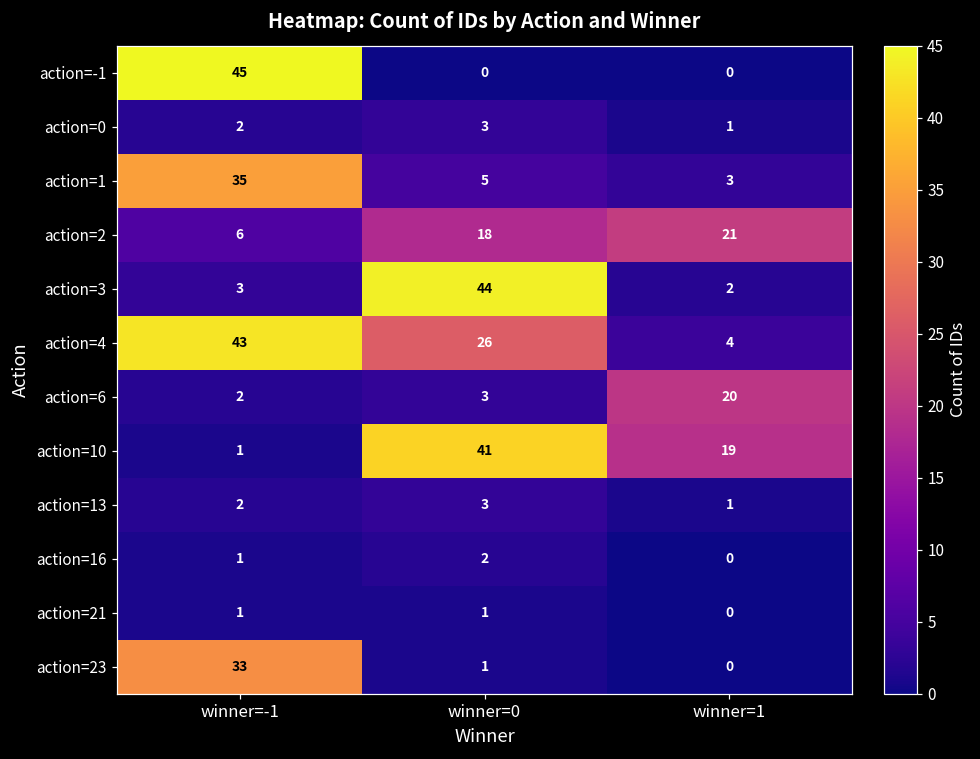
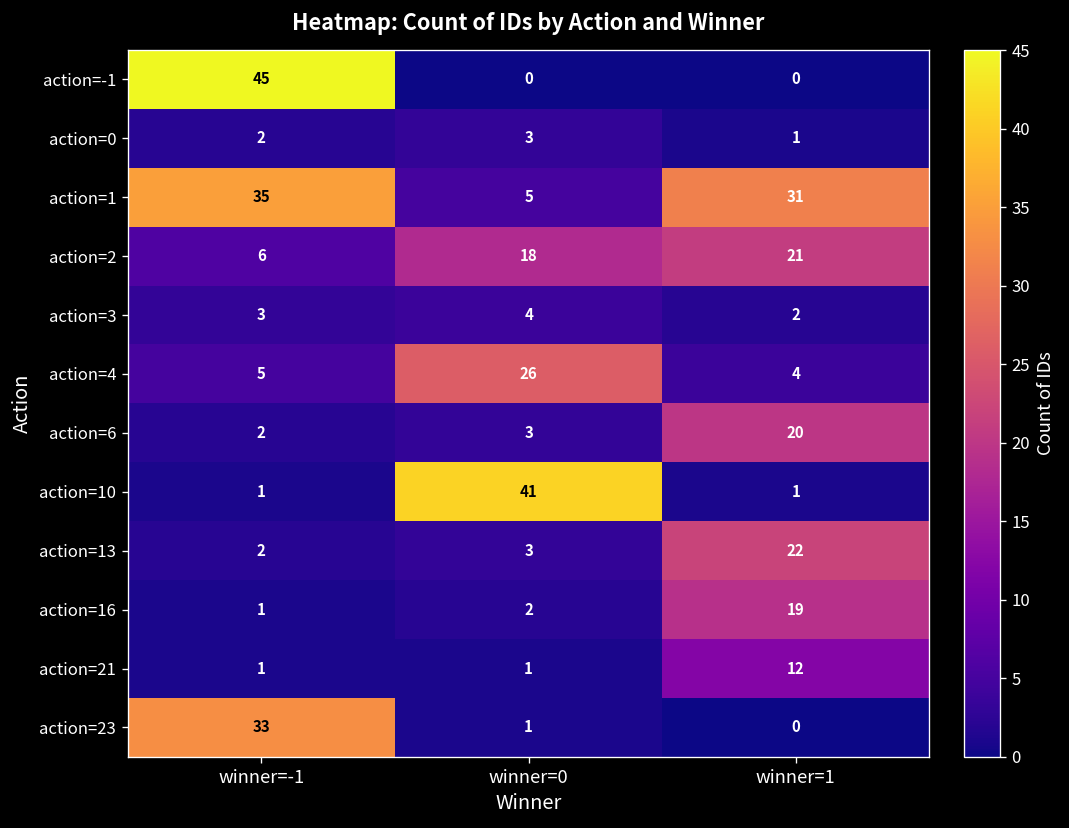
  {
    "action=-1": {
      "winner=-1": 45,
      "winner=0": 0,
      "winner=1": 0
    },
    "action=0": {
      "winner=-1": 2,
      "winner=0": 3,
      "winner=1": 1
    },
    "action=1": {
      "winner=-1": 35,
      "winner=0": 5,
-     "winner=1": 3
+     "winner=1": 31
    },
    "action=2": {
      "winner=-1": 6,
      "winner=0": 18,
      "winner=1": 21
    },
    "action=3": {
      "winner=-1": 3,
-     "winner=0": 44,
+     "winner=0": 4,
      "winner=1": 2
    },
    "action=4": {
-     "winner=-1": 43,
+     "winner=-1": 5,
      "winner=0": 26,
      "winner=1": 4
    },
    "action=6": {
      "winner=-1": 2,
      "winner=0": 3,
      "winner=1": 20
    },
    "action=10": {
      "winner=-1": 1,
      "winner=0": 41,
-     "winner=1": 19
+     "winner=1": 1
    },
    "action=13": {
      "winner=-1": 2,
      "winner=0": 3,
-     "winner=1": 1
+     "winner=1": 22
    },
    "action=16": {
      "winner=-1": 1,
      "winner=0": 2,
-     "winner=1": 0
+     "winner=1": 19
    },
    "action=21": {
      "winner=-1": 1,
      "winner=0": 1,
-     "winner=1": 0
+     "winner=1": 12
    },
    "action=23": {
      "winner=-1": 33,
      "winner=0": 1,
      "winner=1": 0
    }
  }
